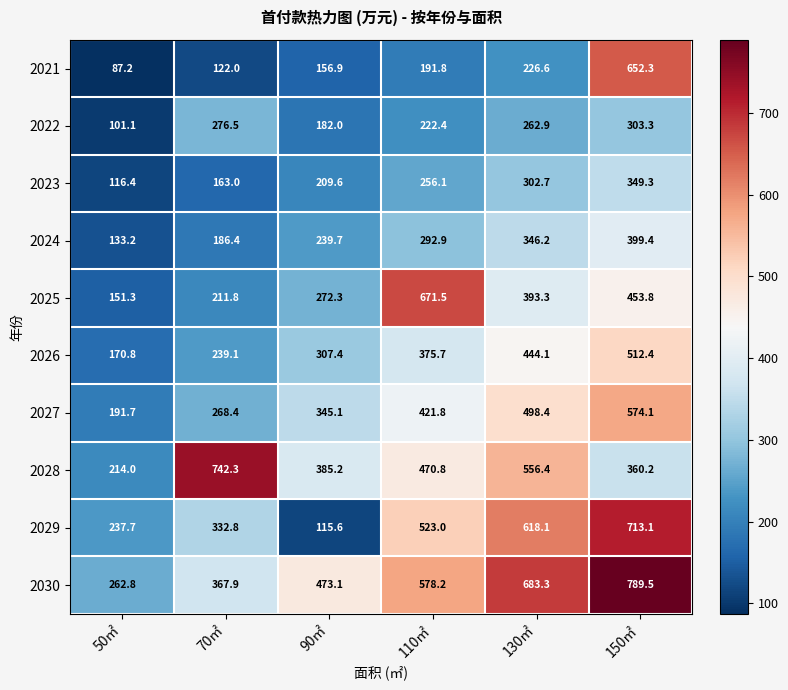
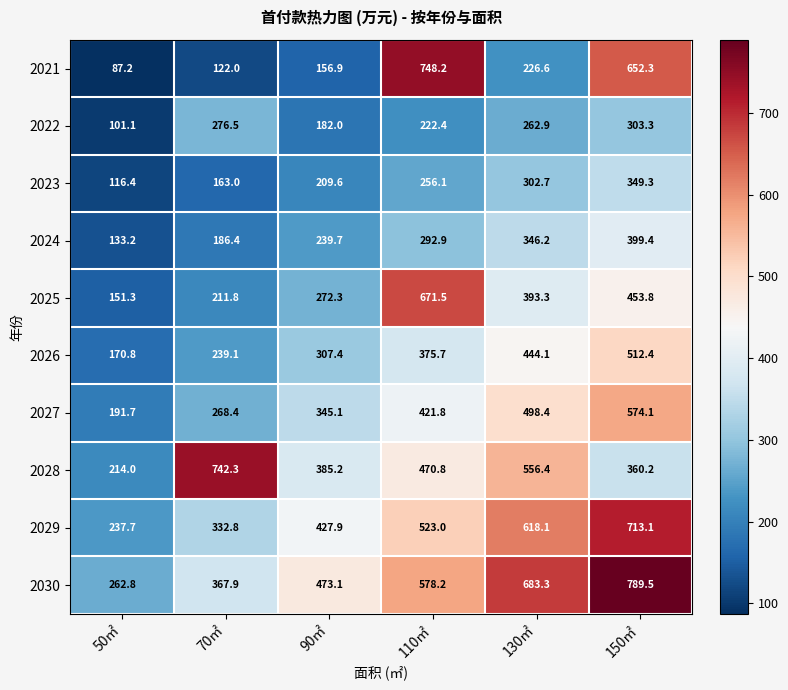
  {
    "2021": {
      "50㎡": 87.2,
      "70㎡": 122.0,
      "90㎡": 156.9,
-     "110㎡": 191.8,
+     "110㎡": 748.2,
      "130㎡": 226.6,
      "150㎡": 652.3
    },
    "2022": {
      "50㎡": 101.1,
      "70㎡": 276.5,
      "90㎡": 182.0,
      "110㎡": 222.4,
      "130㎡": 262.9,
      "150㎡": 303.3
    },
    "2023": {
      "50㎡": 116.4,
      "70㎡": 163.0,
      "90㎡": 209.6,
      "110㎡": 256.1,
      "130㎡": 302.7,
      "150㎡": 349.3
    },
    "2024": {
      "50㎡": 133.2,
      "70㎡": 186.4,
      "90㎡": 239.7,
      "110㎡": 292.9,
      "130㎡": 346.2,
      "150㎡": 399.4
    },
    "2025": {
      "50㎡": 151.3,
      "70㎡": 211.8,
      "90㎡": 272.3,
      "110㎡": 671.5,
      "130㎡": 393.3,
      "150㎡": 453.8
    },
    "2026": {
      "50㎡": 170.8,
      "70㎡": 239.1,
      "90㎡": 307.4,
      "110㎡": 375.7,
      "130㎡": 444.1,
      "150㎡": 512.4
    },
    "2027": {
      "50㎡": 191.7,
      "70㎡": 268.4,
      "90㎡": 345.1,
      "110㎡": 421.8,
      "130㎡": 498.4,
      "150㎡": 574.1
    },
    "2028": {
      "50㎡": 214.0,
      "70㎡": 742.3,
      "90㎡": 385.2,
      "110㎡": 470.8,
      "130㎡": 556.4,
      "150㎡": 360.2
    },
    "2029": {
      "50㎡": 237.7,
      "70㎡": 332.8,
-     "90㎡": 115.6,
+     "90㎡": 427.9,
      "110㎡": 523.0,
      "130㎡": 618.1,
      "150㎡": 713.1
    },
    "2030": {
      "50㎡": 262.8,
      "70㎡": 367.9,
      "90㎡": 473.1,
      "110㎡": 578.2,
      "130㎡": 683.3,
      "150㎡": 789.5
    }
  }
